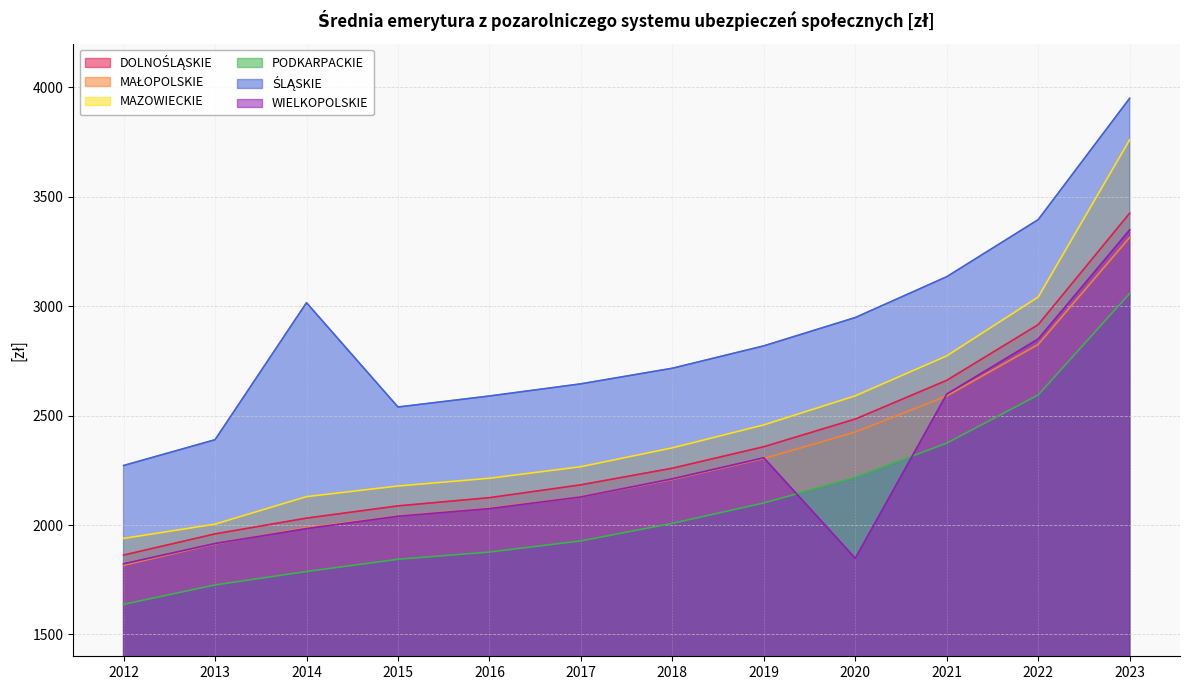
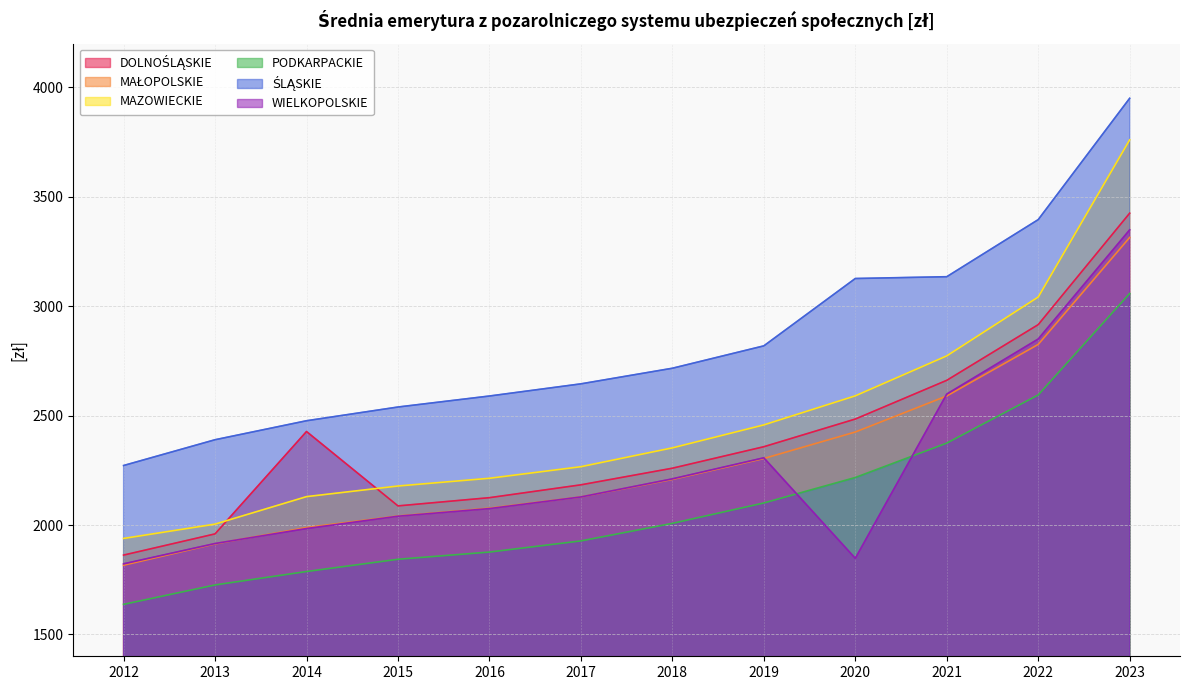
  {
    "DOLNOŚLĄSKIE": {
      "2012": 1860,
      "2013": 1960,
-     "2014": 2030,
+     "2014": 2430,
      "2015": 2090,
      "2016": 2120,
      "2017": 2180,
      "2018": 2260,
      "2019": 2360,
      "2020": 2480,
      "2021": 2660,
      "2022": 2920,
      "2023": 3430
    },
    "MAŁOPOLSKIE": {
      "2020": 2430,
      "2022": 2830,
      "2023": 3310
    },
    "MAZOWIECKIE": {
      "2012": 1940,
      "2013": 2000,
      "2014": 2130,
      "2015": 2180,
      "2016": 2210,
      "2017": 2270,
      "2018": 2350,
      "2019": 2460,
      "2020": 2590,
      "2021": 2770,
      "2022": 3040,
      "2023": 3760
    },
    "PODKARPACKIE": {
      "2012": 1640,
      "2013": 1730,
      "2014": 1790,
      "2015": 1840,
      "2016": 1880,
      "2017": 1930,
      "2018": 2010,
      "2019": 2100,
      "2020": 2220,
      "2021": 2370,
      "2022": 2590,
      "2023": 3060
    },
    "ŚLĄSKIE": {
      "2012": 2270,
      "2013": 2390,
-     "2014": 3020,
+     "2014": 2480,
      "2015": 2540,
      "2016": 2590,
      "2017": 2650,
      "2018": 2720,
      "2019": 2820,
-     "2020": 2950,
+     "2020": 3130,
      "2021": 3130,
      "2022": 3400,
      "2023": 3950
    },
    "WIELKOPOLSKIE": {
      "2020": 1850,
      "2022": 2850,
      "2023": 3350
    }
  }
